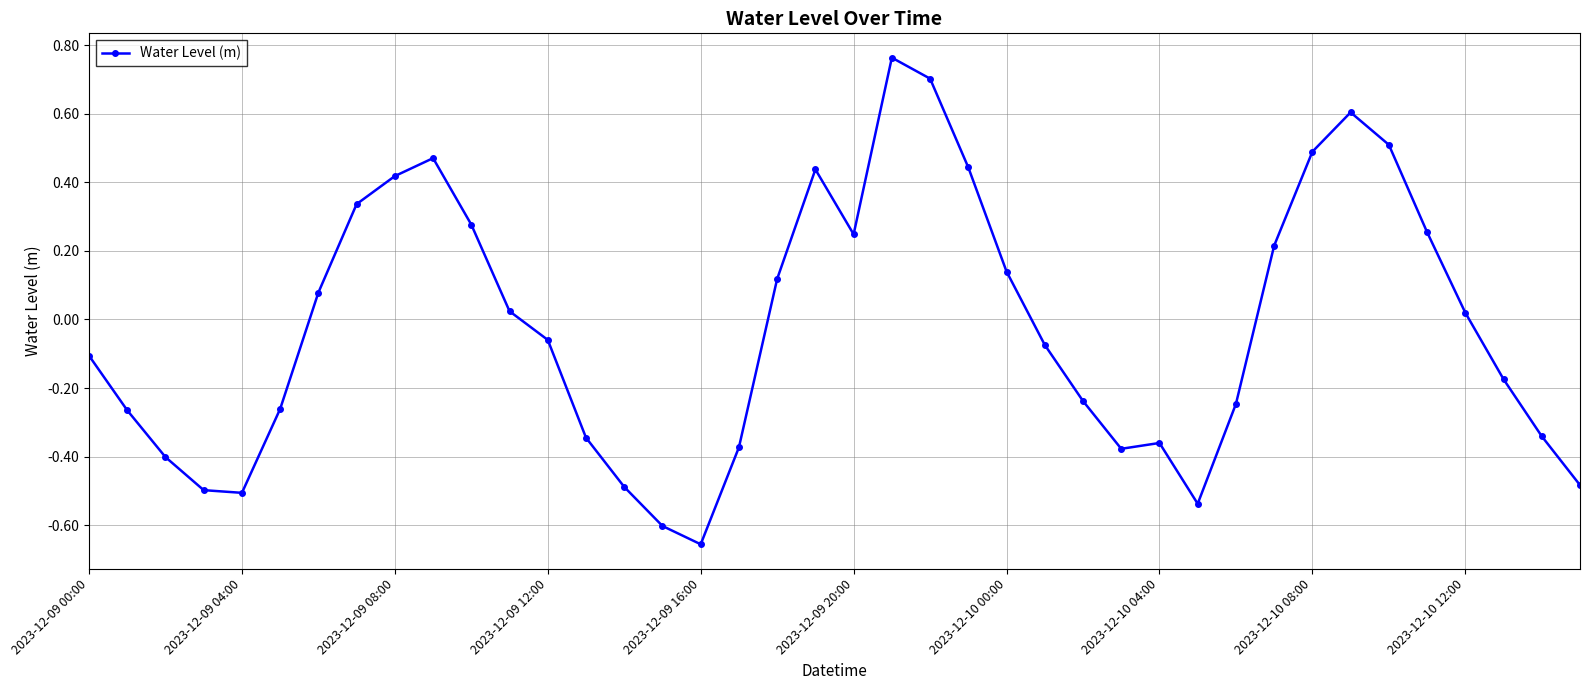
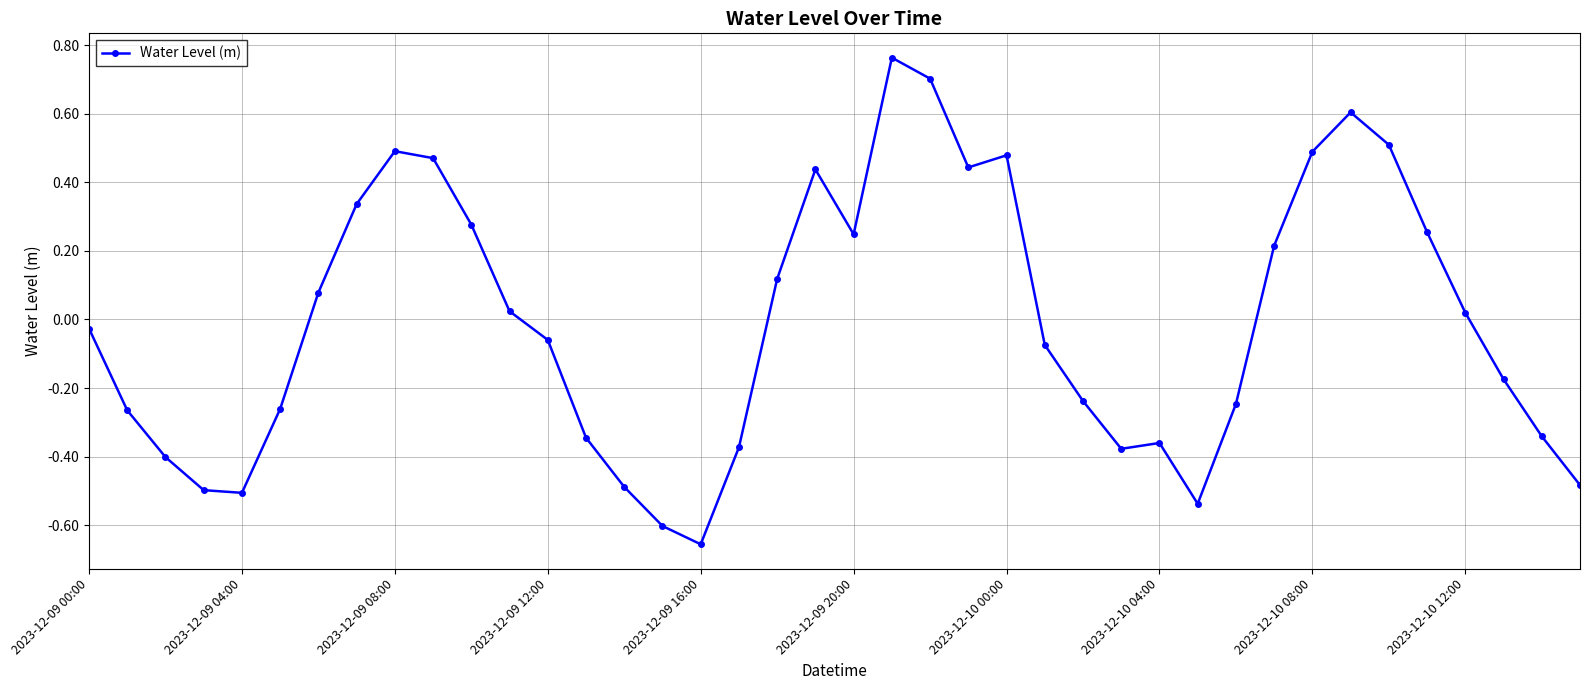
  {
-   "2023-12-09 00:00": -0.11,
+   "2023-12-09 00:00": -0.03,
    "2023-12-09 04:00": -0.51,
-   "2023-12-09 08:00": 0.42,
+   "2023-12-09 08:00": 0.49,
    "2023-12-09 12:00": -0.06,
    "2023-12-09 16:00": -0.66,
    "2023-12-09 20:00": 0.25,
-   "2023-12-10 00:00": 0.14,
+   "2023-12-10 00:00": 0.48,
    "2023-12-10 04:00": -0.36,
    "2023-12-10 08:00": 0.49,
    "2023-12-10 12:00": 0.02
  }
